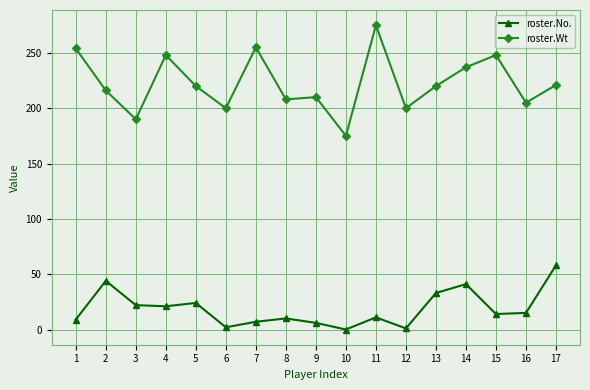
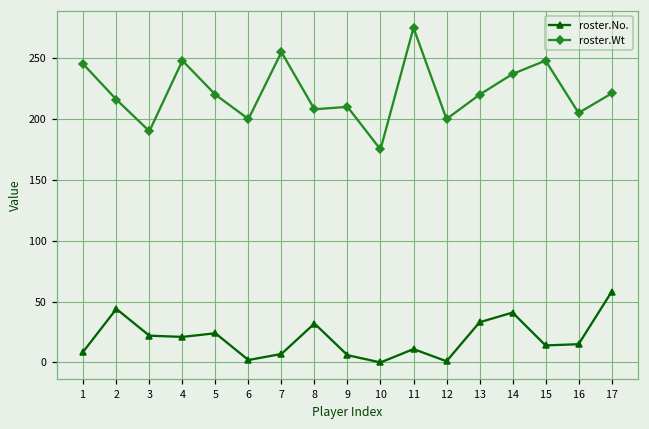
  {
    "roster.No.": {
      "1": 9,
      "2": 44,
      "3": 22,
      "4": 21,
      "5": 24,
      "6": 2,
      "7": 7,
-     "8": 10,
+     "8": 32,
      "9": 6,
      "10": 0,
      "11": 11,
      "12": 1,
      "13": 33,
      "14": 41,
      "15": 14,
      "16": 15,
      "17": 58
    },
    "roster.Wt": {
-     "1": 254,
+     "1": 245,
      "2": 216,
      "3": 190,
      "4": 248,
      "5": 220,
      "6": 200,
      "7": 255,
      "8": 208,
      "9": 210,
      "10": 175,
      "11": 275,
      "12": 200,
      "13": 220,
      "14": 237,
      "15": 248,
      "16": 205,
      "17": 221
    }
  }
